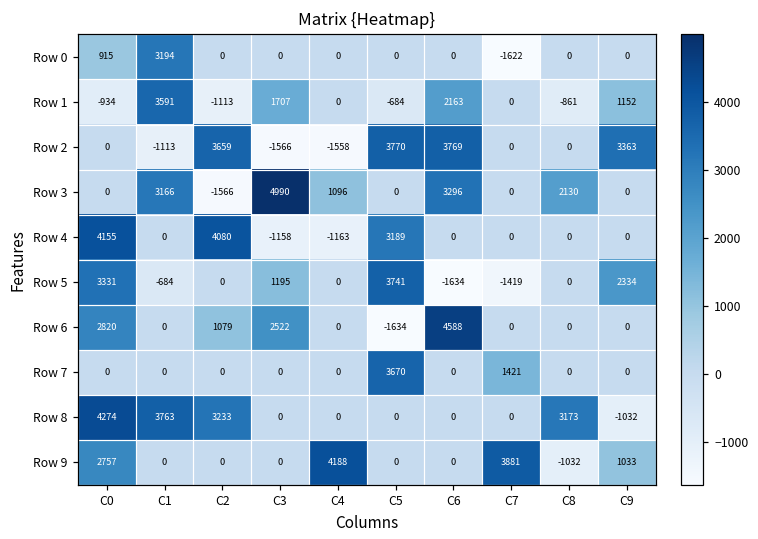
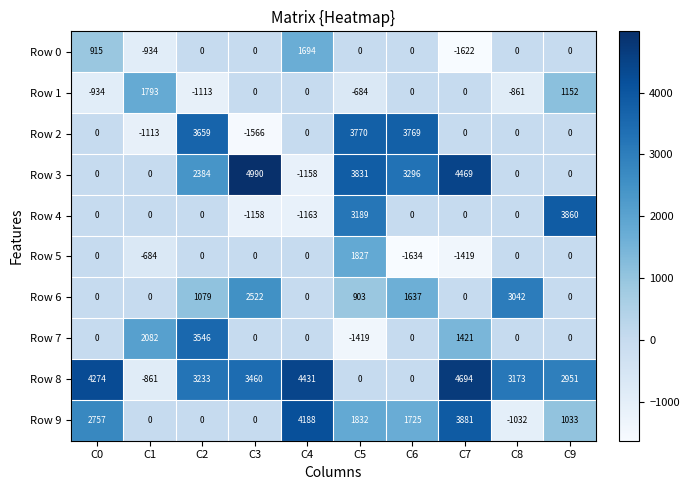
  {
    "Row 0": {
      "C0": 915,
-     "C1": 3194,
+     "C1": -934,
      "C2": 0,
      "C3": 0,
-     "C4": 0,
+     "C4": 1694,
      "C5": 0,
      "C6": 0,
      "C7": -1622,
      "C8": 0,
      "C9": 0
    },
    "Row 1": {
      "C0": -934,
-     "C1": 3591,
+     "C1": 1793,
      "C2": -1113,
-     "C3": 1707,
+     "C3": 0,
      "C4": 0,
      "C5": -684,
-     "C6": 2163,
+     "C6": 0,
      "C7": 0,
      "C8": -861,
      "C9": 1152
    },
    "Row 2": {
      "C0": 0,
      "C1": -1113,
      "C2": 3659,
      "C3": -1566,
-     "C4": -1558,
+     "C4": 0,
      "C5": 3770,
      "C6": 3769,
      "C7": 0,
      "C8": 0,
-     "C9": 3363
+     "C9": 0
    },
    "Row 3": {
      "C0": 0,
-     "C1": 3166,
-     "C2": -1566,
+     "C1": 0,
+     "C2": 2384,
      "C3": 4990,
-     "C4": 1096,
-     "C5": 0,
+     "C4": -1158,
+     "C5": 3831,
      "C6": 3296,
-     "C7": 0,
-     "C8": 2130,
+     "C7": 4469,
+     "C8": 0,
      "C9": 0
    },
    "Row 4": {
-     "C0": 4155,
+     "C0": 0,
      "C1": 0,
-     "C2": 4080,
+     "C2": 0,
      "C3": -1158,
      "C4": -1163,
      "C5": 3189,
      "C6": 0,
      "C7": 0,
      "C8": 0,
-     "C9": 0
+     "C9": 3860
    },
    "Row 5": {
-     "C0": 3331,
+     "C0": 0,
      "C1": -684,
      "C2": 0,
-     "C3": 1195,
+     "C3": 0,
      "C4": 0,
-     "C5": 3741,
+     "C5": 1827,
      "C6": -1634,
      "C7": -1419,
      "C8": 0,
-     "C9": 2334
+     "C9": 0
    },
    "Row 6": {
-     "C0": 2820,
+     "C0": 0,
      "C1": 0,
      "C2": 1079,
      "C3": 2522,
      "C4": 0,
-     "C5": -1634,
-     "C6": 4588,
+     "C5": 903,
+     "C6": 1637,
      "C7": 0,
-     "C8": 0,
+     "C8": 3042,
      "C9": 0
    },
    "Row 7": {
      "C0": 0,
-     "C1": 0,
-     "C2": 0,
+     "C1": 2082,
+     "C2": 3546,
      "C3": 0,
      "C4": 0,
-     "C5": 3670,
+     "C5": -1419,
      "C6": 0,
      "C7": 1421,
      "C8": 0,
      "C9": 0
    },
    "Row 8": {
      "C0": 4274,
-     "C1": 3763,
+     "C1": -861,
      "C2": 3233,
-     "C3": 0,
-     "C4": 0,
+     "C3": 3460,
+     "C4": 4431,
      "C5": 0,
      "C6": 0,
-     "C7": 0,
+     "C7": 4694,
      "C8": 3173,
-     "C9": -1032
+     "C9": 2951
    },
    "Row 9": {
      "C0": 2757,
      "C1": 0,
      "C2": 0,
      "C3": 0,
      "C4": 4188,
-     "C5": 0,
-     "C6": 0,
+     "C5": 1832,
+     "C6": 1725,
      "C7": 3881,
      "C8": -1032,
      "C9": 1033
    }
  }
